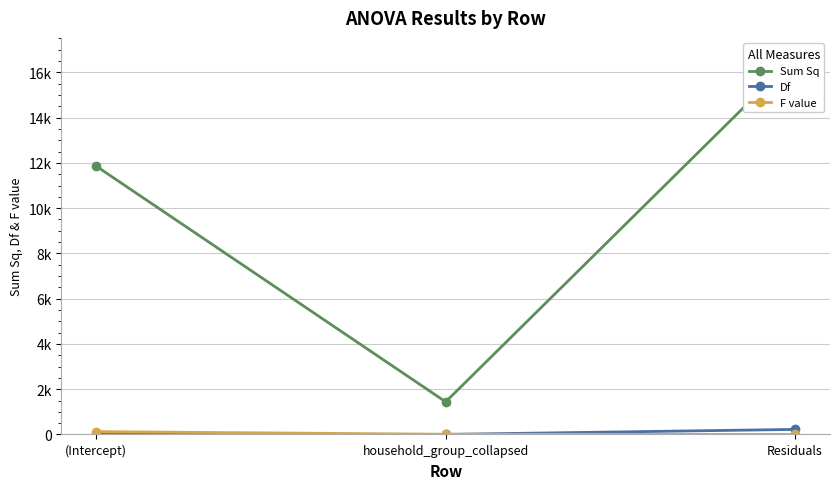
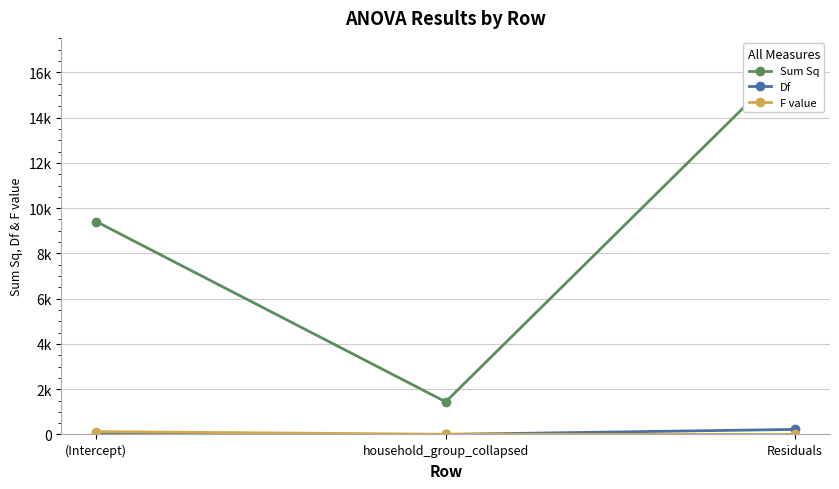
  {
    "Sum Sq": {
-     "(Intercept)": 11900,
+     "(Intercept)": 9400,
      "household_group_collapsed": 1400
    },
    "Df": {
      "(Intercept)": 0,
      "Residuals": 200
    },
    "F value": {
      "(Intercept)": 100,
      "Residuals": 0
    }
  }
